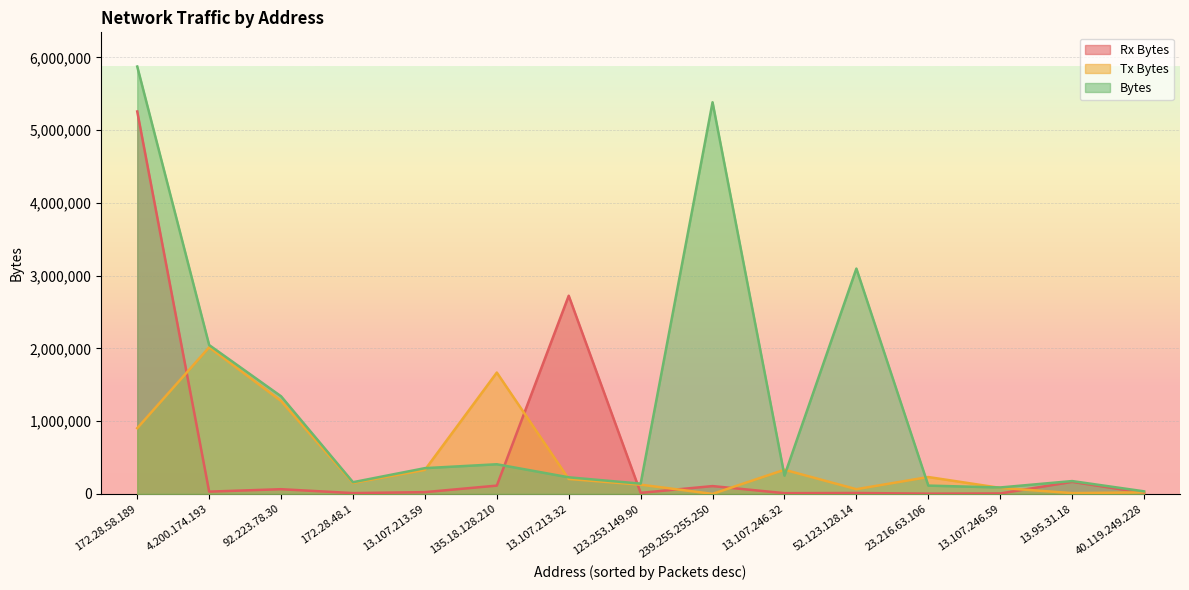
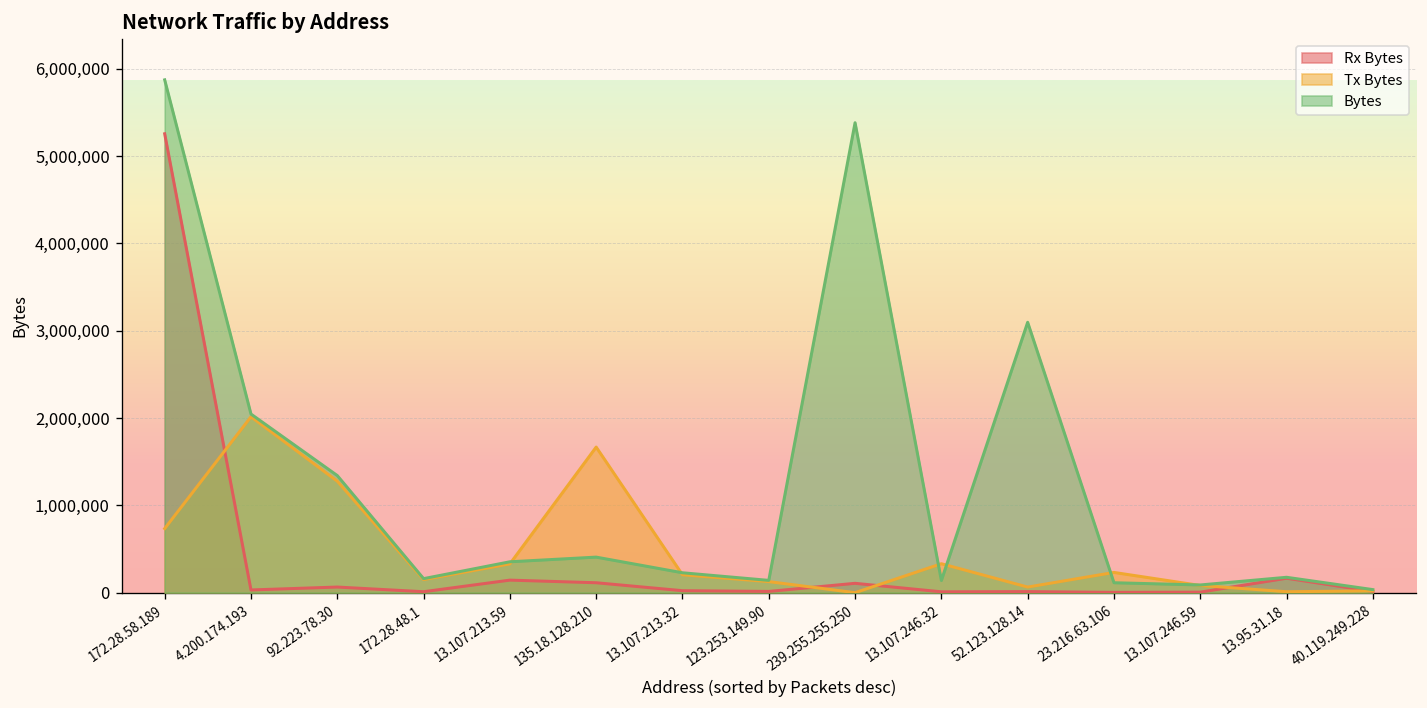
  {
    "Rx Bytes": {
      "172.28.58.189": "5,300,000",
      "4.200.174.193": "0",
      "92.223.78.30": "100,000",
      "172.28.48.1": "0",
-     "13.107.213.59": "0",
+     "13.107.213.59": "100,000",
      "135.18.128.210": "100,000",
-     "13.107.213.32": "2,700,000",
+     "13.107.213.32": "0",
      "123.253.149.90": "0",
      "239.255.255.250": "100,000",
      "13.107.246.32": "0",
      "52.123.128.14": "0",
      "23.216.63.106": "0",
      "13.107.246.59": "0"
    },
    "Tx Bytes": {
-     "172.28.58.189": "900,000",
+     "172.28.58.189": "700,000",
      "92.223.78.30": "1,300,000",
      "135.18.128.210": "1,700,000",
      "239.255.255.250": "0",
      "13.107.246.32": "300,000",
      "52.123.128.14": "100,000",
      "23.216.63.106": "200,000",
      "13.95.31.18": "0"
    },
    "Bytes": {
      "172.28.58.189": "5,900,000",
      "92.223.78.30": "1,300,000",
      "135.18.128.210": "400,000",
      "239.255.255.250": "5,400,000",
-     "13.107.246.32": "300,000",
+     "13.107.246.32": "100,000",
      "52.123.128.14": "3,100,000",
      "23.216.63.106": "100,000"
    }
  }
